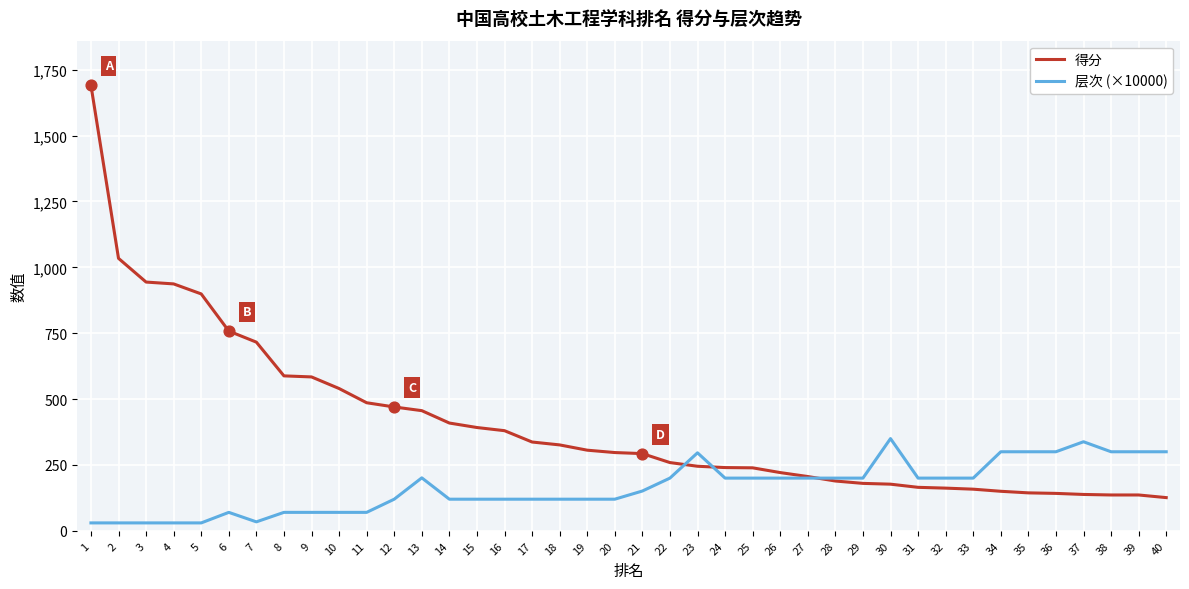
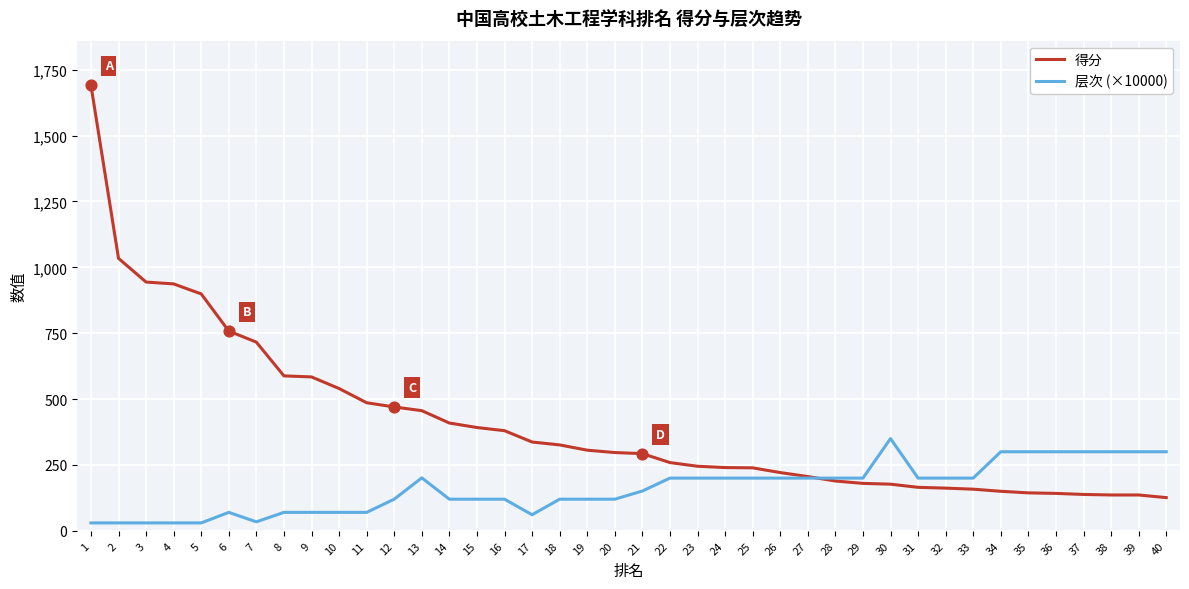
  {
    "层次 (×10000)": {
      "1": 30,
      "2": 30,
      "3": 30,
      "4": 30,
      "5": 30,
      "6": 70,
      "7": 30,
      "8": 70,
      "9": 70,
      "10": 70,
      "11": 70,
      "12": 120,
      "13": 200,
      "14": 120,
      "15": 120,
      "16": 120,
-     "17": 120,
+     "17": 60,
      "18": 120,
      "19": 120,
      "20": 120,
      "21": 150,
      "22": 200,
-     "23": 300,
+     "23": 200,
      "24": 200,
      "25": 200,
      "26": 200,
      "28": 200,
      "29": 200,
      "30": 350,
      "31": 200,
      "32": 200,
      "33": 200,
      "34": 300,
      "35": 300,
      "36": 300,
-     "37": 340,
+     "37": 300,
      "38": 300,
      "39": 300,
      "40": 300
    }
  }
